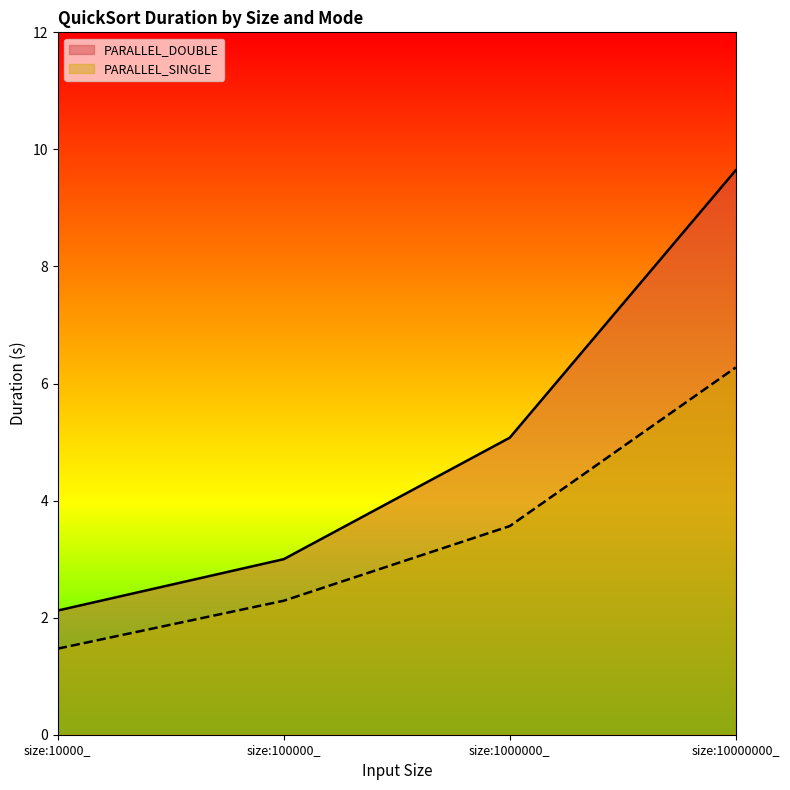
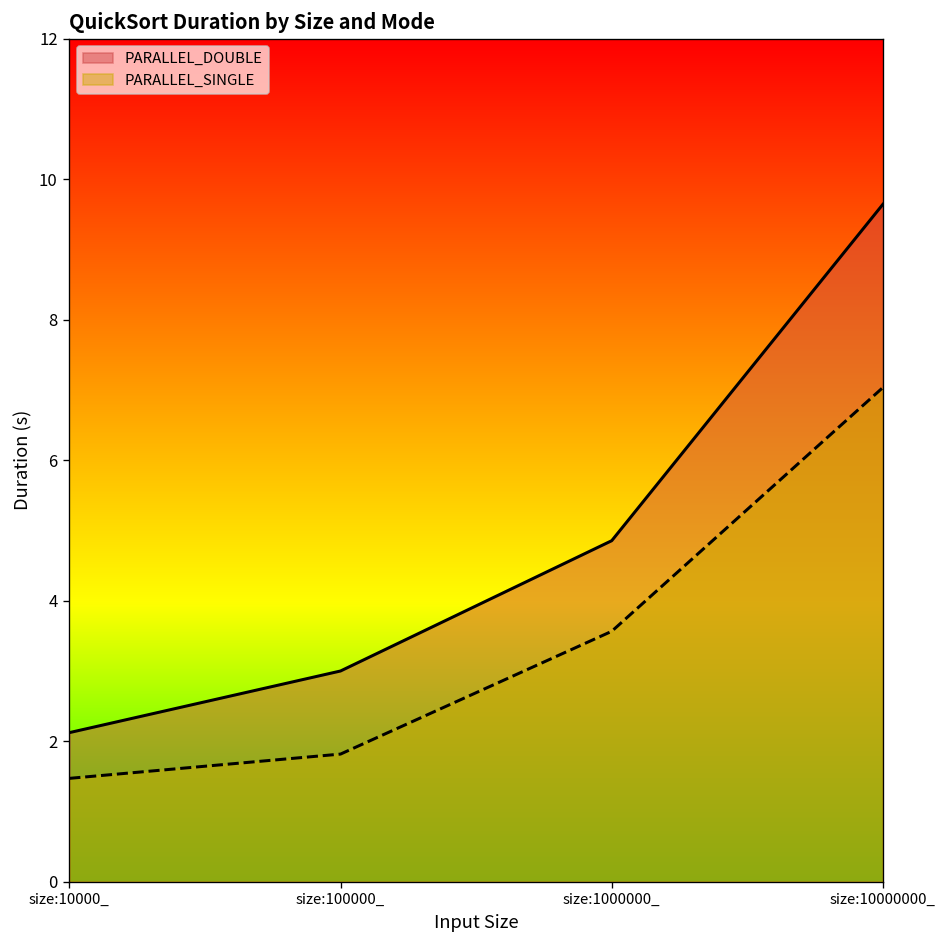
  {
    "PARALLEL_DOUBLE": {
      "size:10000_": 2.1,
      "size:100000_": 3.0,
-     "size:1000000_": 5.1,
+     "size:1000000_": 4.9,
      "size:10000000_": 9.6
    },
    "PARALLEL_SINGLE": {
      "size:10000_": 1.5,
-     "size:100000_": 2.3,
+     "size:100000_": 1.8,
      "size:1000000_": 3.6,
-     "size:10000000_": 6.3
+     "size:10000000_": 7.0
    }
  }
